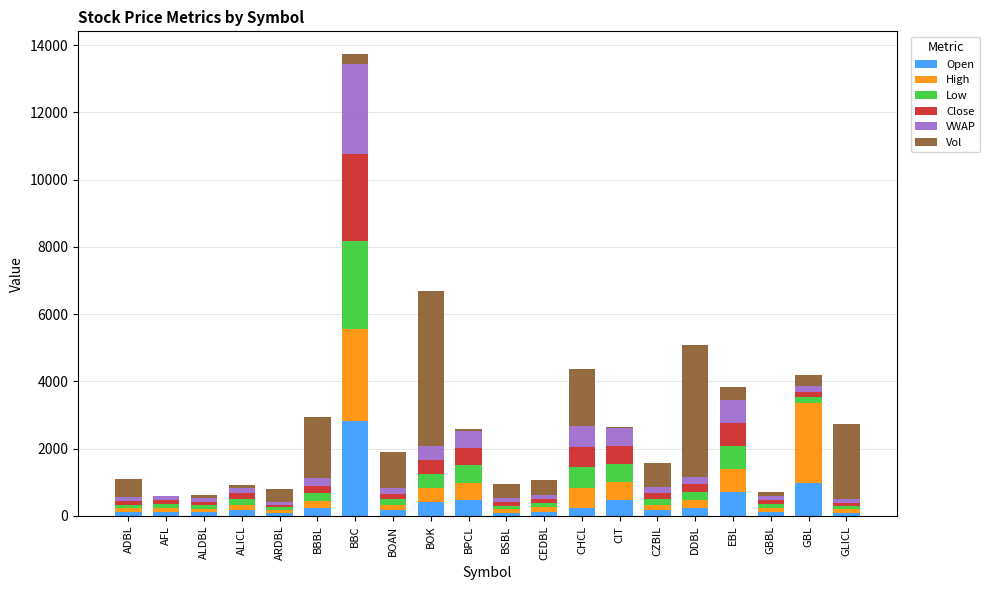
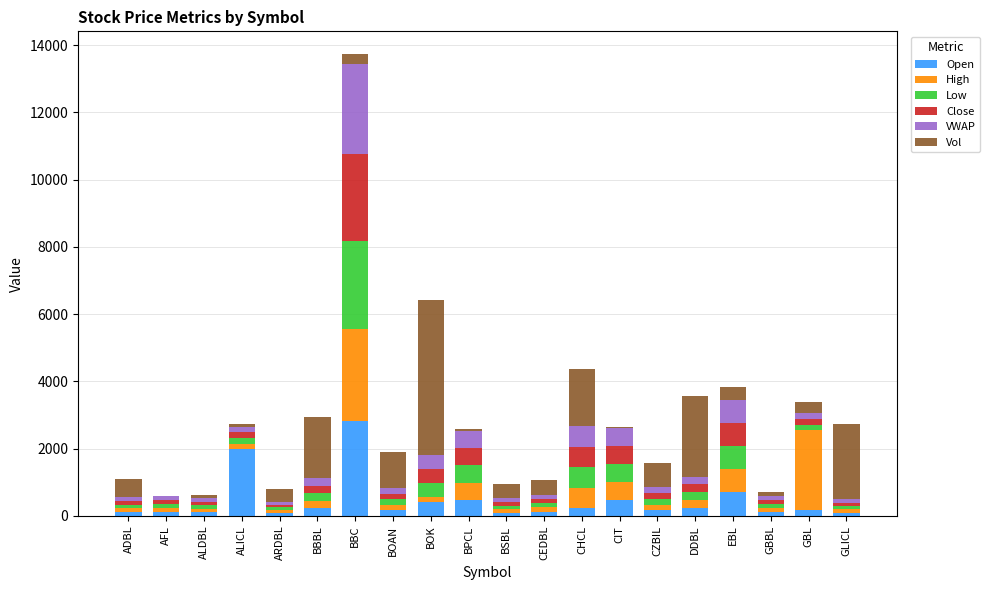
  {
    "Open": {
      "ADBL": 100,
      "AFL": 100,
      "ALDBL": 100,
-     "ALICL": 200,
+     "ALICL": 2000,
      "ARDBL": 100,
      "BBBL": 200,
      "BBC": 2800,
      "BOAN": 200,
      "BOK": 400,
      "BPCL": 500,
      "BSBL": 100,
      "CEDBL": 100,
      "CHCL": 200,
      "CIT": 500,
      "CZBIL": 200,
      "DDBL": 200,
      "EBL": 700,
      "GBBL": 100,
-     "GBL": 1000,
+     "GBL": 200,
      "GLICL": 100
    },
    "High": {
      "ADBL": 100,
      "AFL": 100,
      "ALDBL": 100,
      "ALICL": 200,
      "ARDBL": 100,
      "BBBL": 200,
      "BBC": 2800,
      "BOAN": 200,
-     "BOK": 400,
+     "BOK": 100,
      "BPCL": 500,
      "BSBL": 100,
      "CEDBL": 100,
      "CHCL": 600,
      "CIT": 500,
      "CZBIL": 200,
      "DDBL": 200,
      "EBL": 700,
      "GBBL": 100,
      "GBL": 2400,
      "GLICL": 100
    },
    "Low": {
      "ADBL": 100,
      "AFL": 100,
      "ALDBL": 100,
      "ALICL": 200,
      "ARDBL": 100,
      "BBBL": 200,
      "BBC": 2600,
      "BOAN": 200,
      "BOK": 400,
      "BPCL": 500,
      "BSBL": 100,
      "CEDBL": 100,
      "CHCL": 600,
      "CIT": 500,
      "CZBIL": 200,
      "DDBL": 200,
      "EBL": 700,
      "GBBL": 100,
      "GBL": 200,
      "GLICL": 100
    },
    "Close": {
      "ADBL": 100,
      "AFL": 100,
      "ALDBL": 100,
      "ALICL": 200,
      "ARDBL": 100,
      "BBBL": 200,
      "BBC": 2600,
      "BOAN": 200,
      "BOK": 400,
      "BPCL": 500,
      "BSBL": 100,
      "CEDBL": 100,
      "CHCL": 600,
      "CIT": 500,
      "CZBIL": 200,
      "DDBL": 200,
      "EBL": 700,
      "GBBL": 100,
      "GBL": 200,
      "GLICL": 100
    },
    "VWAP": {
      "ADBL": 100,
      "AFL": 100,
      "ALDBL": 100,
      "ALICL": 200,
      "ARDBL": 100,
      "BBBL": 200,
      "BBC": 2700,
      "BOAN": 200,
      "BOK": 400,
      "BPCL": 500,
      "BSBL": 100,
      "CEDBL": 100,
      "CHCL": 600,
      "CIT": 500,
      "CZBIL": 200,
      "DDBL": 200,
      "EBL": 700,
      "GBBL": 100,
      "GBL": 200,
      "GLICL": 100
    },
    "Vol": {
      "ADBL": 500,
      "ALDBL": 100,
      "ALICL": 100,
      "ARDBL": 400,
      "BBBL": 1800,
      "BBC": 300,
      "BOAN": 1100,
      "BOK": 4600,
      "BSBL": 400,
      "CEDBL": 400,
      "CHCL": 1700,
      "CZBIL": 700,
-     "DDBL": 3900,
+     "DDBL": 2400,
      "EBL": 400,
      "GBBL": 100,
      "GBL": 300,
      "GLICL": 2200
    }
  }
